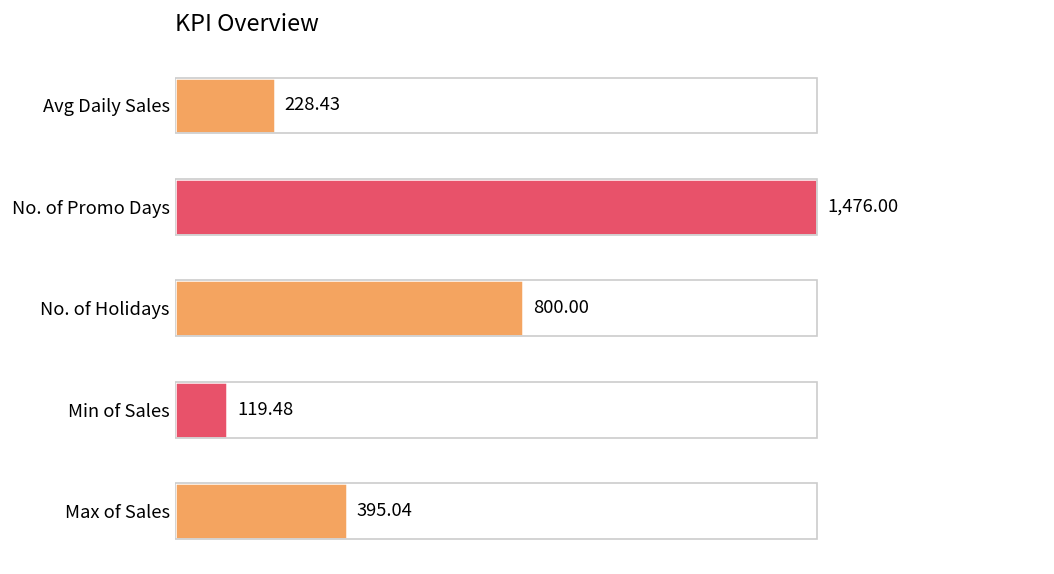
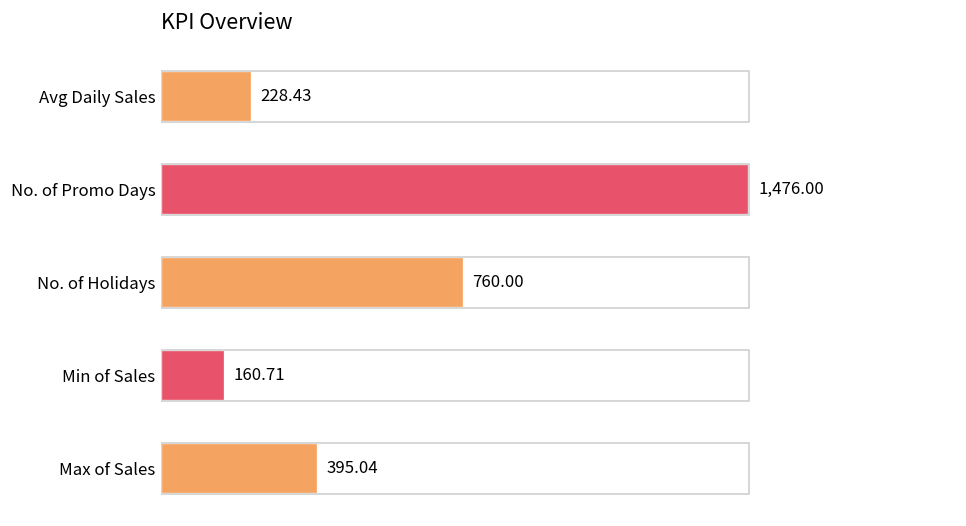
  {
    "Avg Daily Sales": "228.43",
    "No. of Promo Days": "1,476.00",
-   "No. of Holidays": "800.00",
-   "Min of Sales": "119.48",
+   "No. of Holidays": "760.00",
+   "Min of Sales": "160.71",
    "Max of Sales": "395.04"
  }
